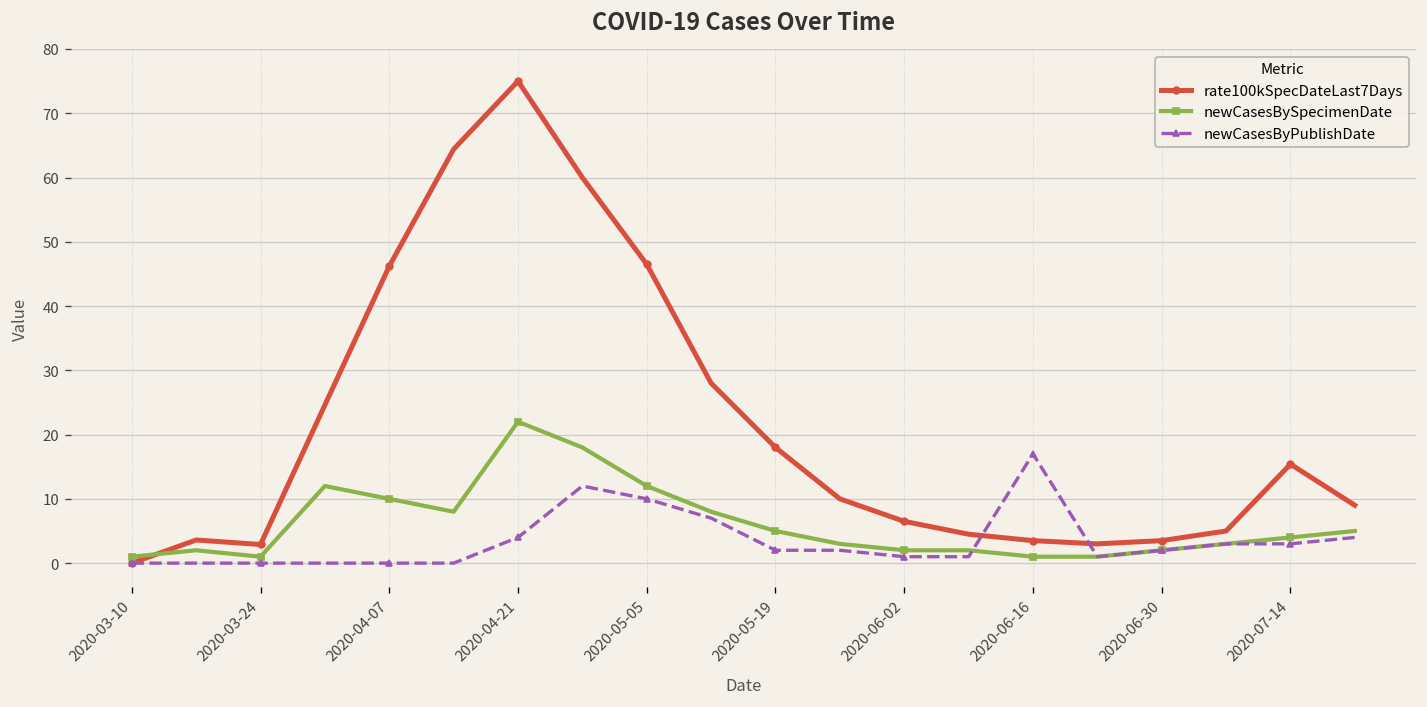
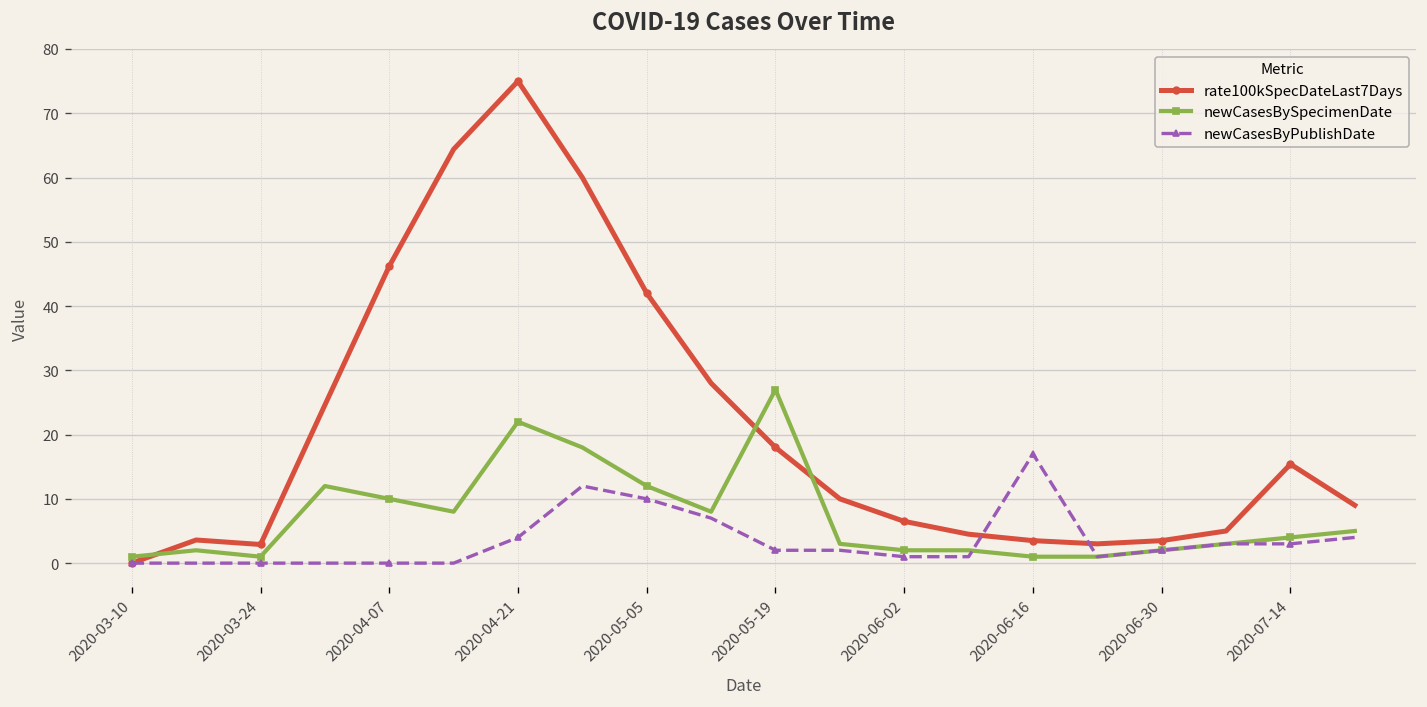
  {
    "rate100kSpecDateLast7Days": {
      "2020-03-24": 3,
      "2020-04-07": 46,
      "2020-04-21": 75,
-     "2020-05-05": 47,
+     "2020-05-05": 42,
      "2020-05-19": 18,
      "2020-06-02": 7,
      "2020-06-16": 4,
      "2020-06-30": 4,
      "2020-07-14": 15
    },
    "newCasesBySpecimenDate": {
      "2020-03-10": 1,
      "2020-03-24": 1,
      "2020-04-07": 10,
      "2020-04-21": 22,
      "2020-05-05": 12,
-     "2020-05-19": 5,
+     "2020-05-19": 27,
      "2020-06-02": 2,
      "2020-06-16": 1,
      "2020-07-14": 4
    },
    "newCasesByPublishDate": {
      "2020-03-24": 0,
      "2020-04-07": 0,
      "2020-04-21": 4,
      "2020-05-05": 10,
      "2020-05-19": 2,
      "2020-06-02": 1,
      "2020-06-16": 17,
      "2020-07-14": 3
    }
  }
